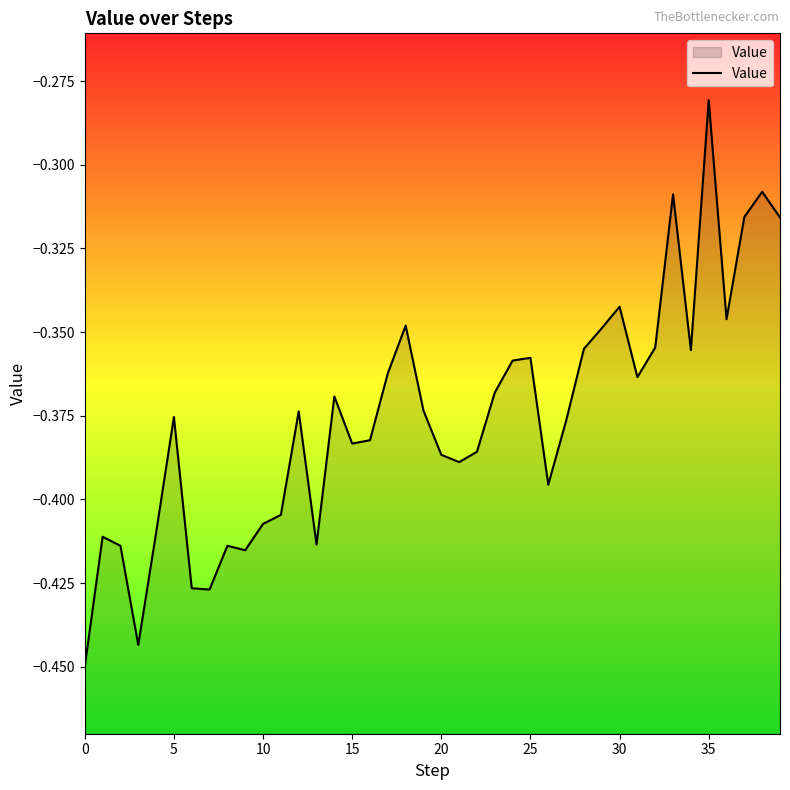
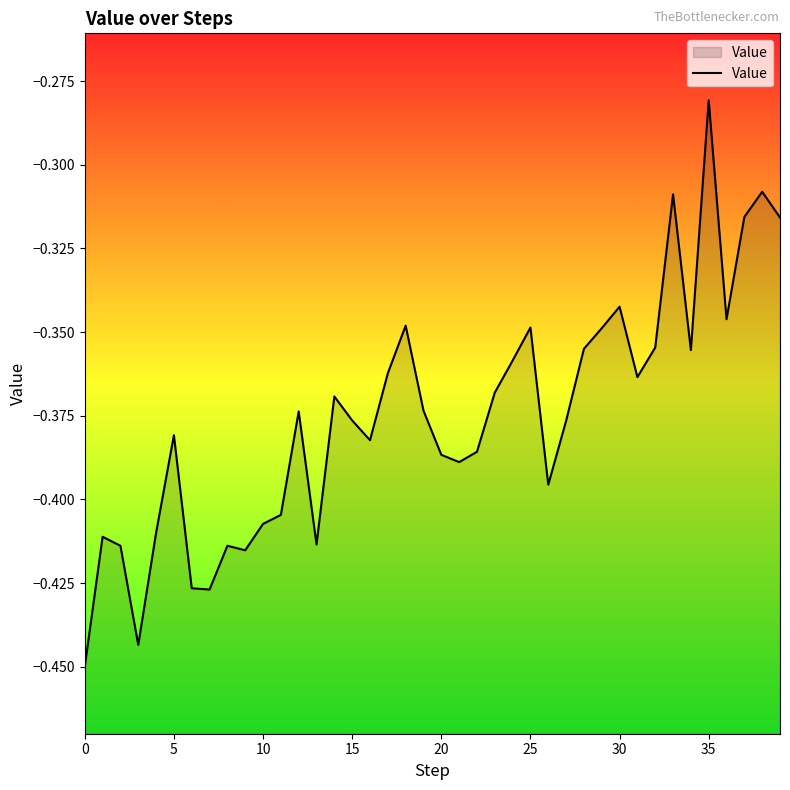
  {
    "0": -0.450,
-   "5": -0.375,
+   "5": -0.381,
    "10": -0.407,
-   "15": -0.383,
+   "15": -0.376,
    "20": -0.387,
-   "25": -0.358,
+   "25": -0.349,
    "30": -0.342,
    "35": -0.281
  }
